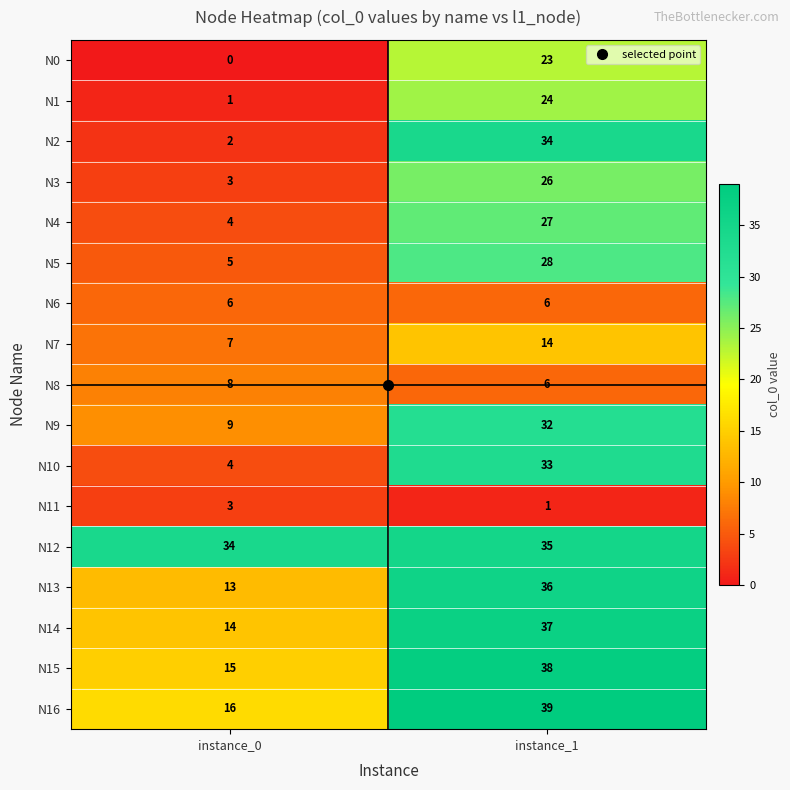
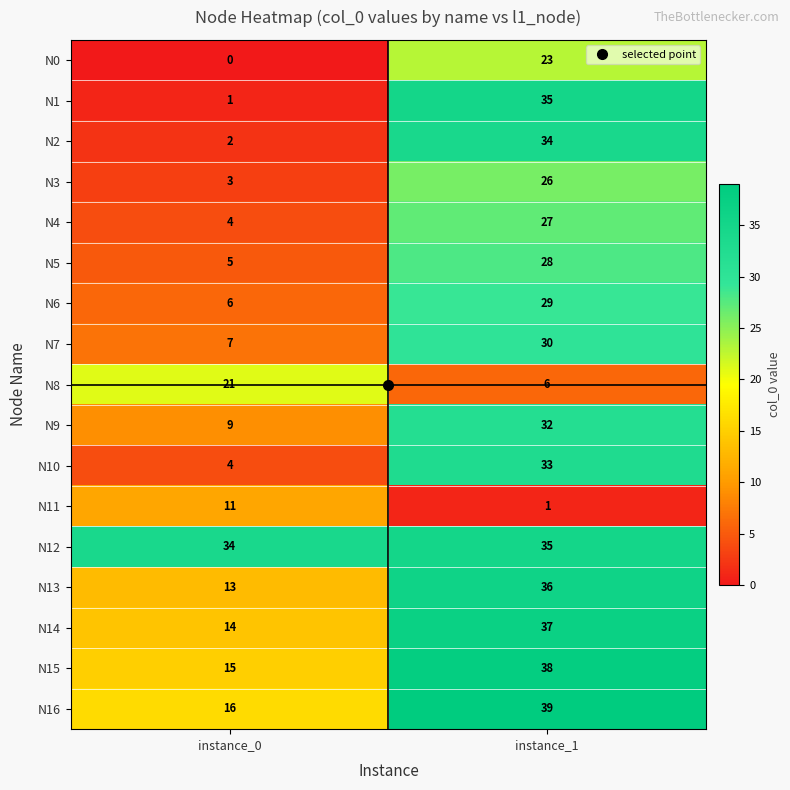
  {
    "N0": {
      "instance_0": 0,
      "instance_1": 23
    },
    "N1": {
      "instance_0": 1,
-     "instance_1": 24
+     "instance_1": 35
    },
    "N2": {
      "instance_0": 2,
      "instance_1": 34
    },
    "N3": {
      "instance_0": 3,
      "instance_1": 26
    },
    "N4": {
      "instance_0": 4,
      "instance_1": 27
    },
    "N5": {
      "instance_0": 5,
      "instance_1": 28
    },
    "N6": {
      "instance_0": 6,
-     "instance_1": 6
+     "instance_1": 29
    },
    "N7": {
      "instance_0": 7,
-     "instance_1": 14
+     "instance_1": 30
    },
    "N8": {
-     "instance_0": 8,
+     "instance_0": 21,
      "instance_1": 6
    },
    "N9": {
      "instance_0": 9,
      "instance_1": 32
    },
    "N10": {
      "instance_0": 4,
      "instance_1": 33
    },
    "N11": {
-     "instance_0": 3,
+     "instance_0": 11,
      "instance_1": 1
    },
    "N12": {
      "instance_0": 34,
      "instance_1": 35
    },
    "N13": {
      "instance_0": 13,
      "instance_1": 36
    },
    "N14": {
      "instance_0": 14,
      "instance_1": 37
    },
    "N15": {
      "instance_0": 15,
      "instance_1": 38
    },
    "N16": {
      "instance_0": 16,
      "instance_1": 39
    }
  }
